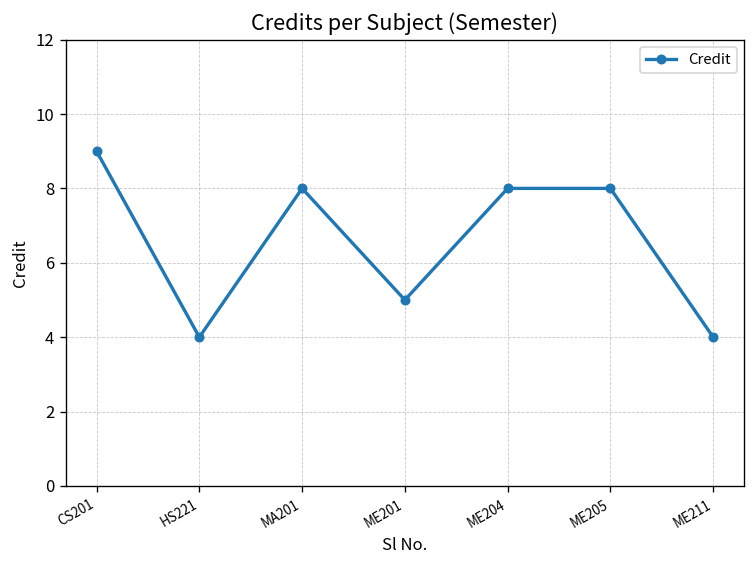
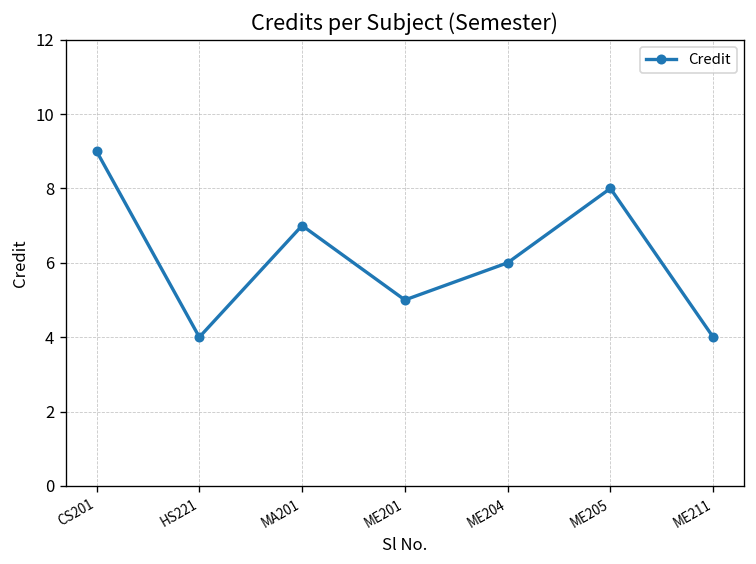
  {
    "CS201": 9,
    "HS221": 4,
-   "MA201": 8,
+   "MA201": 7,
    "ME201": 5,
-   "ME204": 8,
+   "ME204": 6,
    "ME205": 8,
    "ME211": 4
  }
